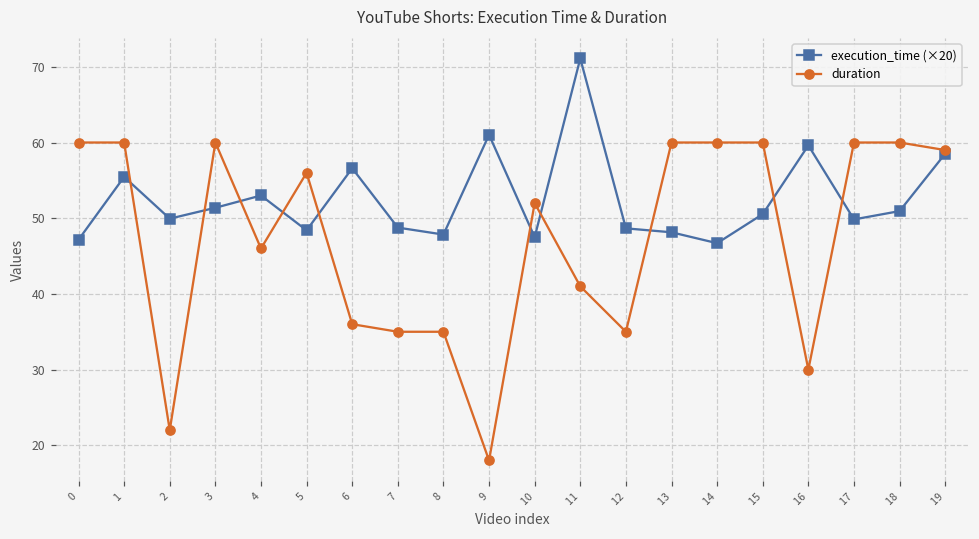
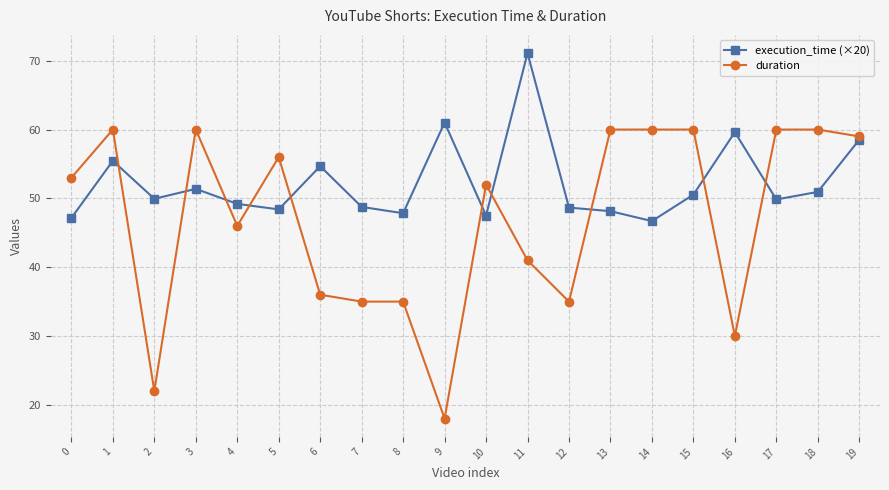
  {
    "execution_time (×20)": {
      "0": 47,
      "1": 55,
      "2": 50,
      "3": 51,
-     "4": 53,
+     "4": 49,
      "5": 48,
-     "6": 57,
+     "6": 55,
      "7": 49,
      "8": 48,
      "9": 61,
      "10": 48,
      "11": 71,
      "12": 49,
      "13": 48,
      "14": 47,
      "15": 51,
      "16": 60,
      "17": 50,
      "18": 51,
      "19": 59
    },
    "duration": {
-     "0": 60,
+     "0": 53,
      "1": 60,
      "2": 22,
      "3": 60,
      "4": 46,
      "5": 56,
      "6": 36,
      "7": 35,
      "8": 35,
      "9": 18,
      "10": 52,
      "11": 41,
      "12": 35,
      "13": 60,
      "14": 60,
      "15": 60,
      "16": 30,
      "17": 60,
      "18": 60,
      "19": 59
    }
  }
